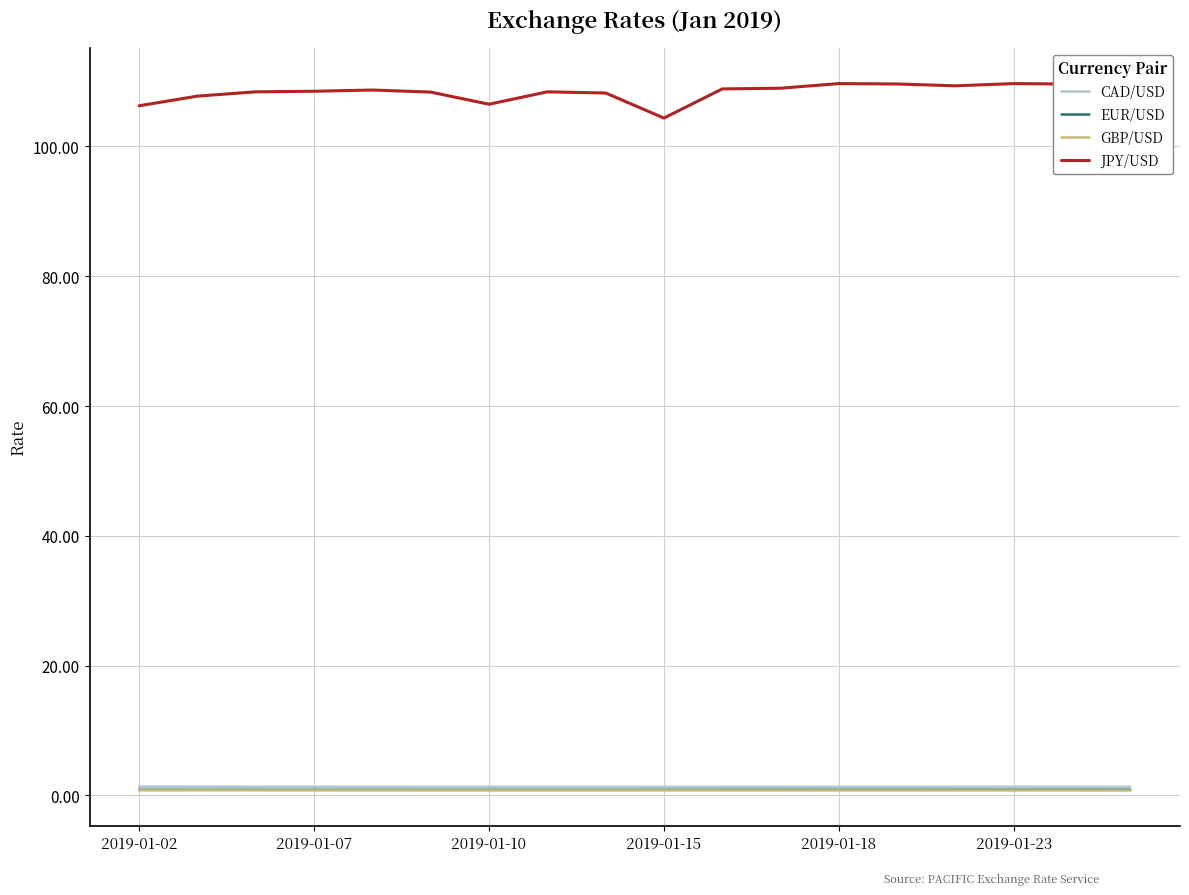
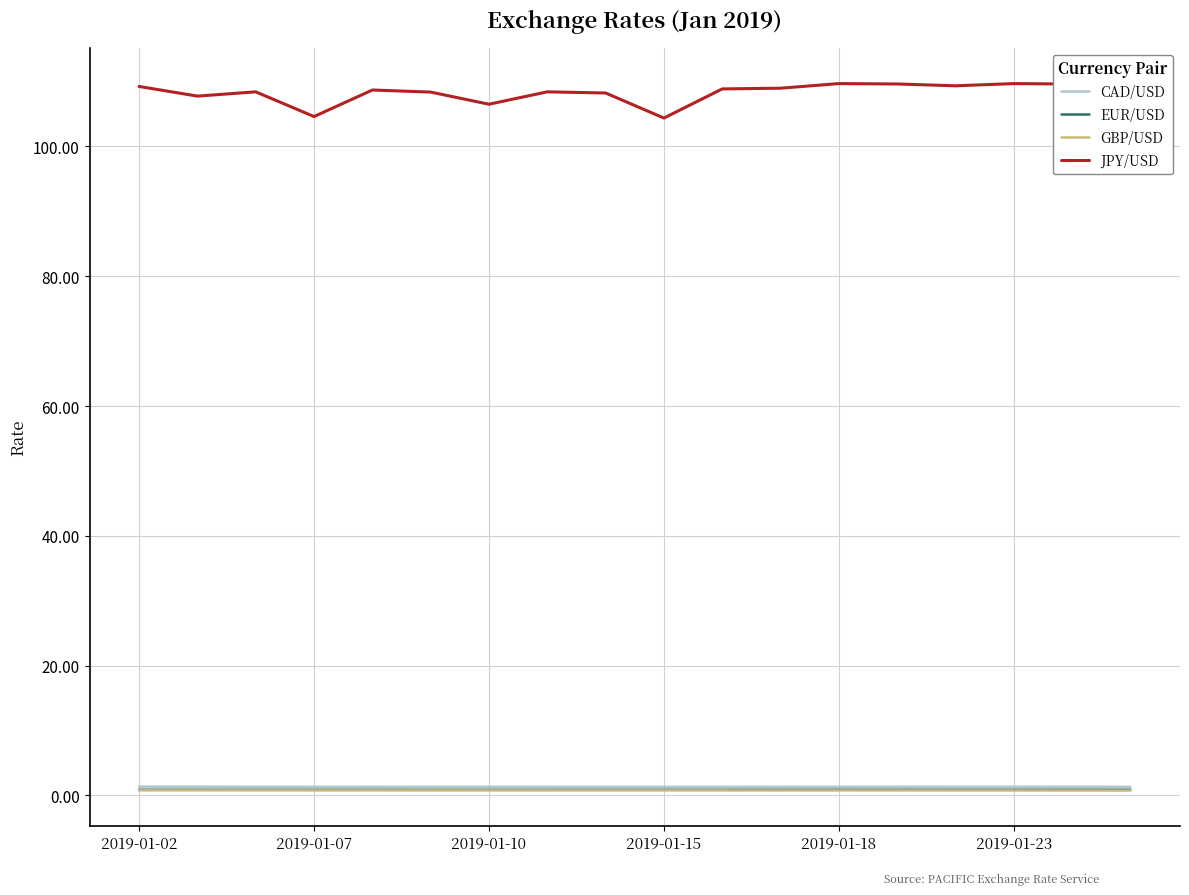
  {
    "CAD/USD": {
      "2019-01-02": 1,
      "2019-01-07": 1,
      "2019-01-10": 1,
      "2019-01-15": 1,
      "2019-01-18": 1,
      "2019-01-23": 1
    },
    "JPY/USD": {
-     "2019-01-02": 106,
-     "2019-01-07": 109,
+     "2019-01-02": 109,
+     "2019-01-07": 105,
      "2019-01-10": 107,
      "2019-01-15": 104,
      "2019-01-18": 110,
      "2019-01-23": 110
    }
  }
